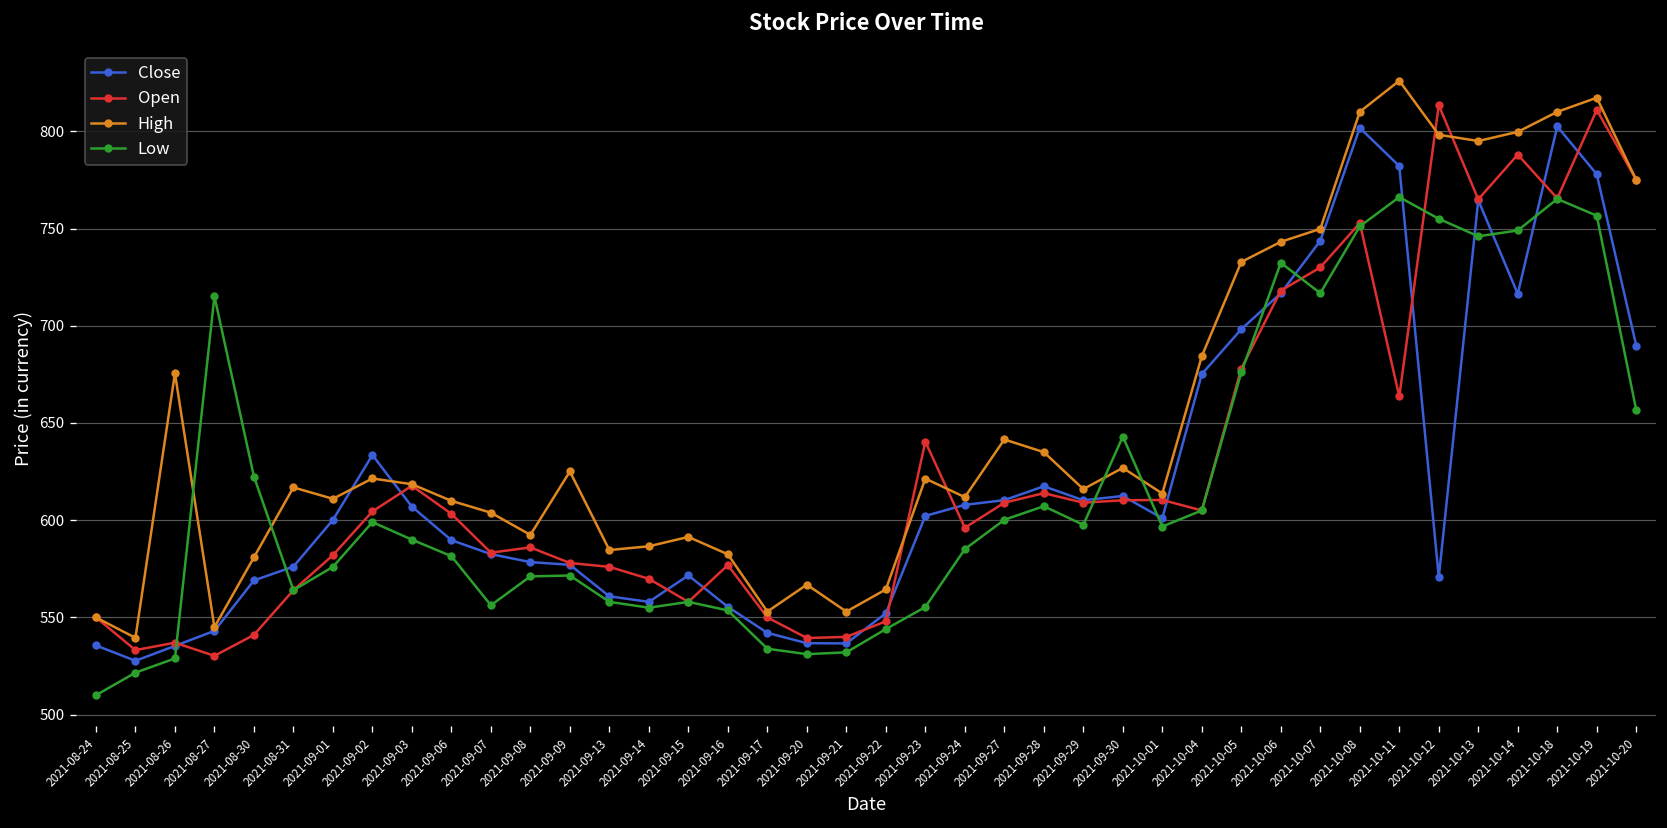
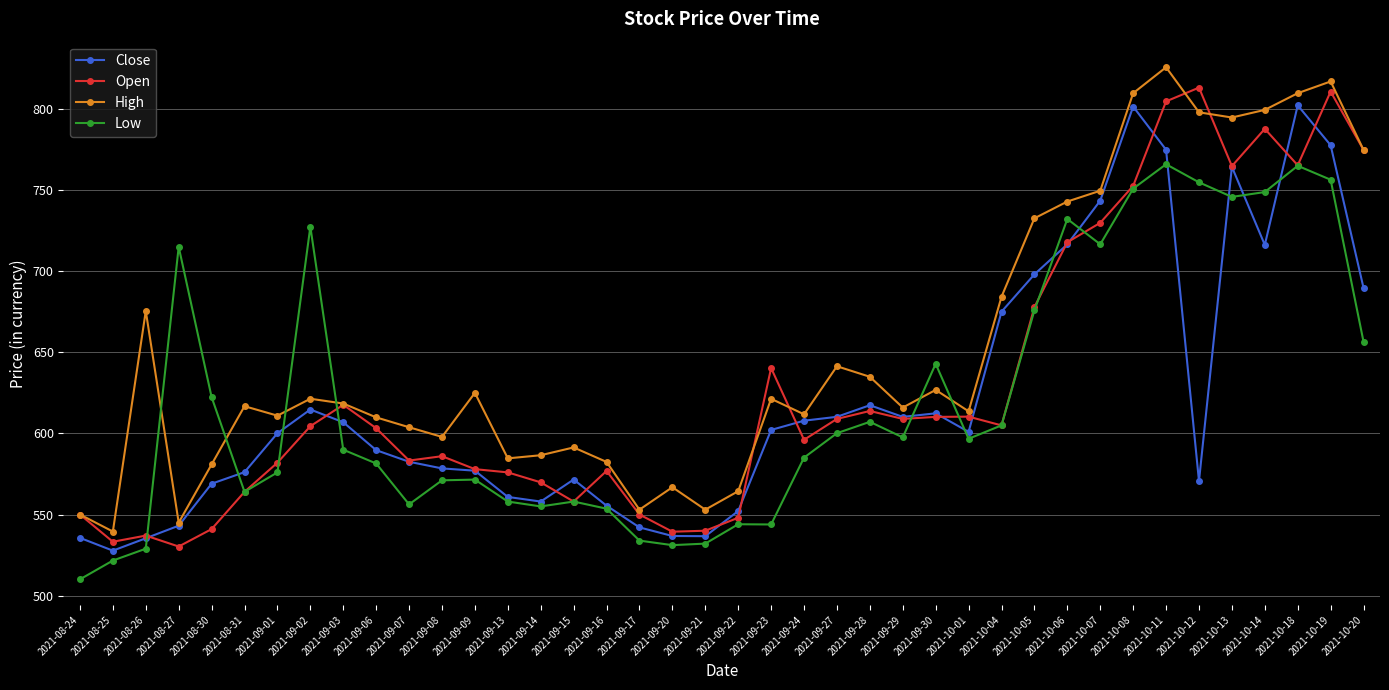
  {
    "Close": {
      "2021-08-24": 536,
      "2021-08-25": 528,
      "2021-08-26": 535,
      "2021-08-27": 543,
      "2021-08-30": 569,
      "2021-08-31": 576,
      "2021-09-01": 600,
-     "2021-09-02": 634,
+     "2021-09-02": 615,
      "2021-09-03": 607,
      "2021-09-06": 590,
      "2021-09-08": 578,
      "2021-09-13": 561,
      "2021-09-14": 558,
      "2021-09-15": 572,
      "2021-09-16": 555,
      "2021-09-17": 542,
      "2021-09-20": 537,
      "2021-09-21": 537,
      "2021-09-22": 552,
      "2021-09-23": 602,
      "2021-09-24": 608,
      "2021-09-28": 617,
      "2021-09-30": 612,
      "2021-10-01": 601,
      "2021-10-04": 675,
      "2021-10-05": 698,
      "2021-10-07": 744,
      "2021-10-08": 802,
-     "2021-10-11": 782,
+     "2021-10-11": 775,
      "2021-10-12": 571,
      "2021-10-14": 716,
      "2021-10-18": 803,
      "2021-10-19": 778,
      "2021-10-20": 690
    },
    "Open": {
      "2021-08-25": 533,
      "2021-08-26": 537,
      "2021-08-27": 530,
      "2021-08-30": 541,
      "2021-09-01": 582,
      "2021-09-02": 605,
      "2021-09-06": 603,
      "2021-09-08": 586,
      "2021-09-13": 576,
      "2021-09-14": 570,
      "2021-09-16": 577,
      "2021-09-17": 550,
      "2021-09-20": 539,
      "2021-09-21": 540,
      "2021-09-22": 548,
      "2021-09-23": 640,
      "2021-09-24": 596,
      "2021-09-28": 614,
      "2021-09-30": 610,
      "2021-10-01": 610,
      "2021-10-05": 678,
      "2021-10-07": 730,
      "2021-10-08": 753,
-     "2021-10-11": 664,
+     "2021-10-11": 805,
      "2021-10-12": 813,
      "2021-10-14": 788,
      "2021-10-19": 811
    },
    "High": {
      "2021-08-25": 540,
      "2021-08-26": 676,
      "2021-08-27": 545,
      "2021-08-30": 581,
      "2021-08-31": 617,
      "2021-09-01": 611,
      "2021-09-02": 621,
      "2021-09-06": 610,
      "2021-09-07": 604,
-     "2021-09-08": 592,
+     "2021-09-08": 598,
      "2021-09-09": 625,
      "2021-09-13": 585,
      "2021-09-14": 587,
      "2021-09-15": 591,
      "2021-09-16": 582,
      "2021-09-17": 553,
      "2021-09-20": 567,
      "2021-09-21": 553,
      "2021-09-22": 564,
      "2021-09-23": 621,
      "2021-09-24": 612,
      "2021-09-27": 642,
      "2021-09-28": 635,
      "2021-09-29": 616,
      "2021-09-30": 627,
      "2021-10-01": 614,
      "2021-10-04": 684,
      "2021-10-05": 733,
      "2021-10-06": 743,
      "2021-10-07": 750,
      "2021-10-08": 810,
      "2021-10-11": 826,
      "2021-10-12": 798,
      "2021-10-13": 795,
      "2021-10-14": 800,
      "2021-10-18": 810,
      "2021-10-19": 817
    },
    "Low": {
      "2021-08-24": 510,
      "2021-08-25": 522,
      "2021-08-26": 529,
      "2021-08-27": 715,
      "2021-08-30": 622,
      "2021-09-01": 576,
-     "2021-09-02": 599,
+     "2021-09-02": 728,
      "2021-09-03": 590,
      "2021-09-06": 582,
      "2021-09-07": 556,
      "2021-09-08": 571,
      "2021-09-09": 572,
      "2021-09-13": 558,
      "2021-09-14": 555,
      "2021-09-16": 554,
      "2021-09-17": 534,
      "2021-09-20": 531,
      "2021-09-21": 532,
      "2021-09-22": 544,
-     "2021-09-23": 555,
+     "2021-09-23": 544,
      "2021-09-24": 585,
      "2021-09-27": 600,
      "2021-09-28": 607,
      "2021-09-29": 598,
      "2021-09-30": 643,
      "2021-10-01": 597,
      "2021-10-05": 676,
      "2021-10-06": 732,
      "2021-10-07": 717,
      "2021-10-08": 751,
      "2021-10-11": 766,
      "2021-10-12": 755,
      "2021-10-13": 746,
      "2021-10-14": 749,
      "2021-10-19": 757,
      "2021-10-20": 657
    }
  }
